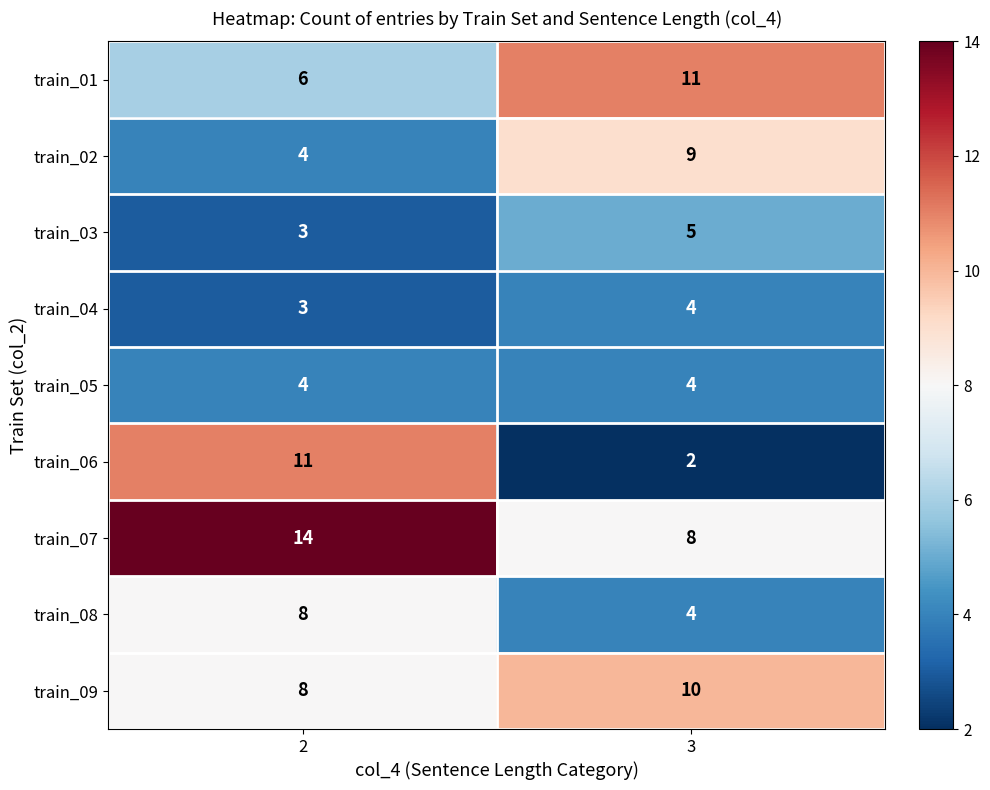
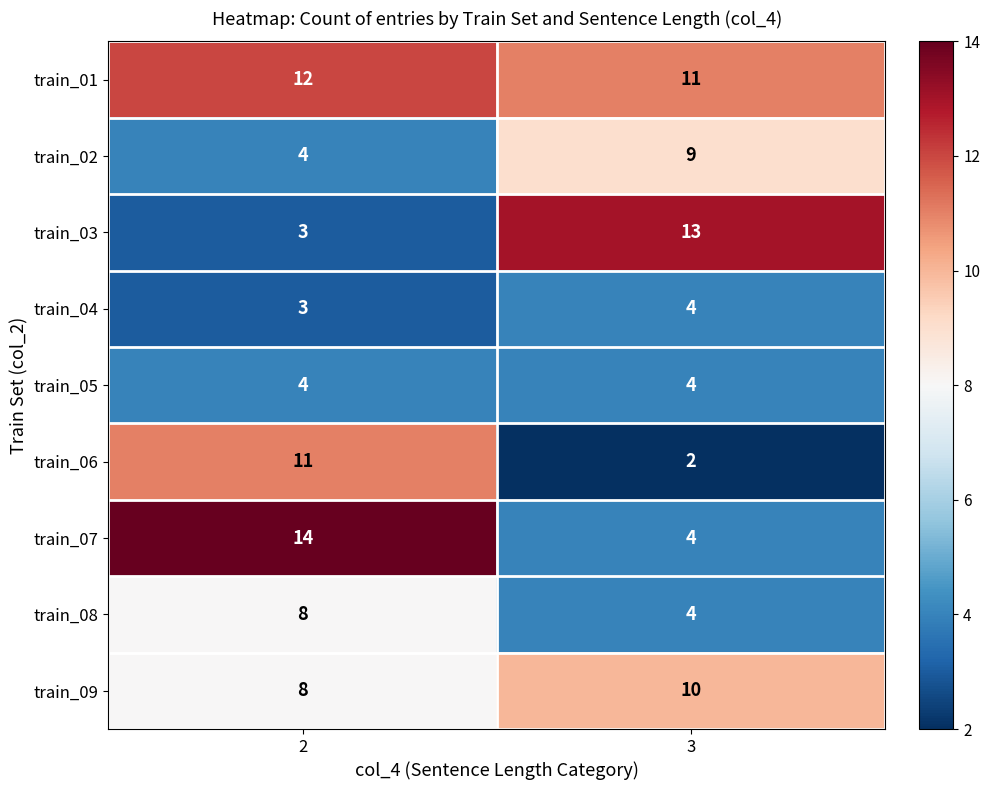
  {
    "train_01": {
-     "2": 6,
+     "2": 12,
      "3": 11
    },
    "train_02": {
      "2": 4,
      "3": 9
    },
    "train_03": {
      "2": 3,
-     "3": 5
+     "3": 13
    },
    "train_04": {
      "2": 3,
      "3": 4
    },
    "train_05": {
      "2": 4,
      "3": 4
    },
    "train_06": {
      "2": 11,
      "3": 2
    },
    "train_07": {
      "2": 14,
-     "3": 8
+     "3": 4
    },
    "train_08": {
      "2": 8,
      "3": 4
    },
    "train_09": {
      "2": 8,
      "3": 10
    }
  }
